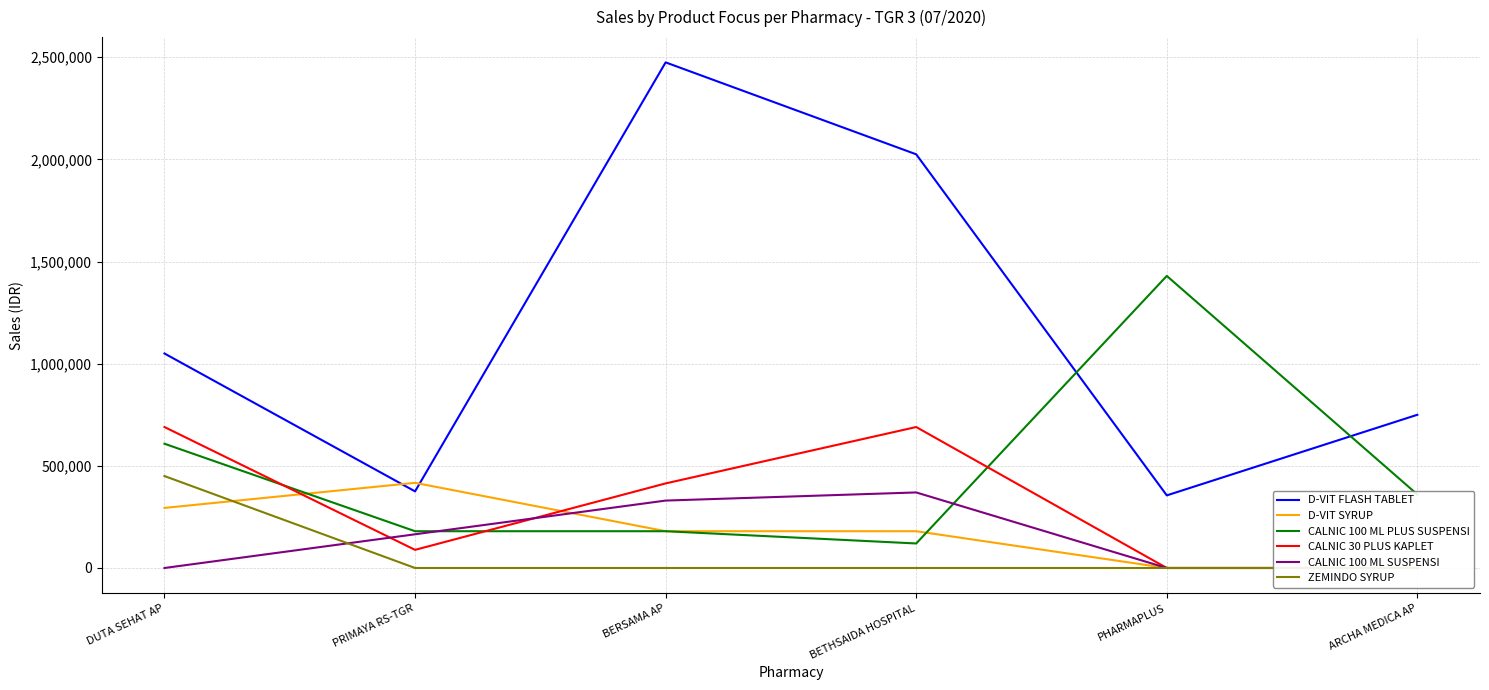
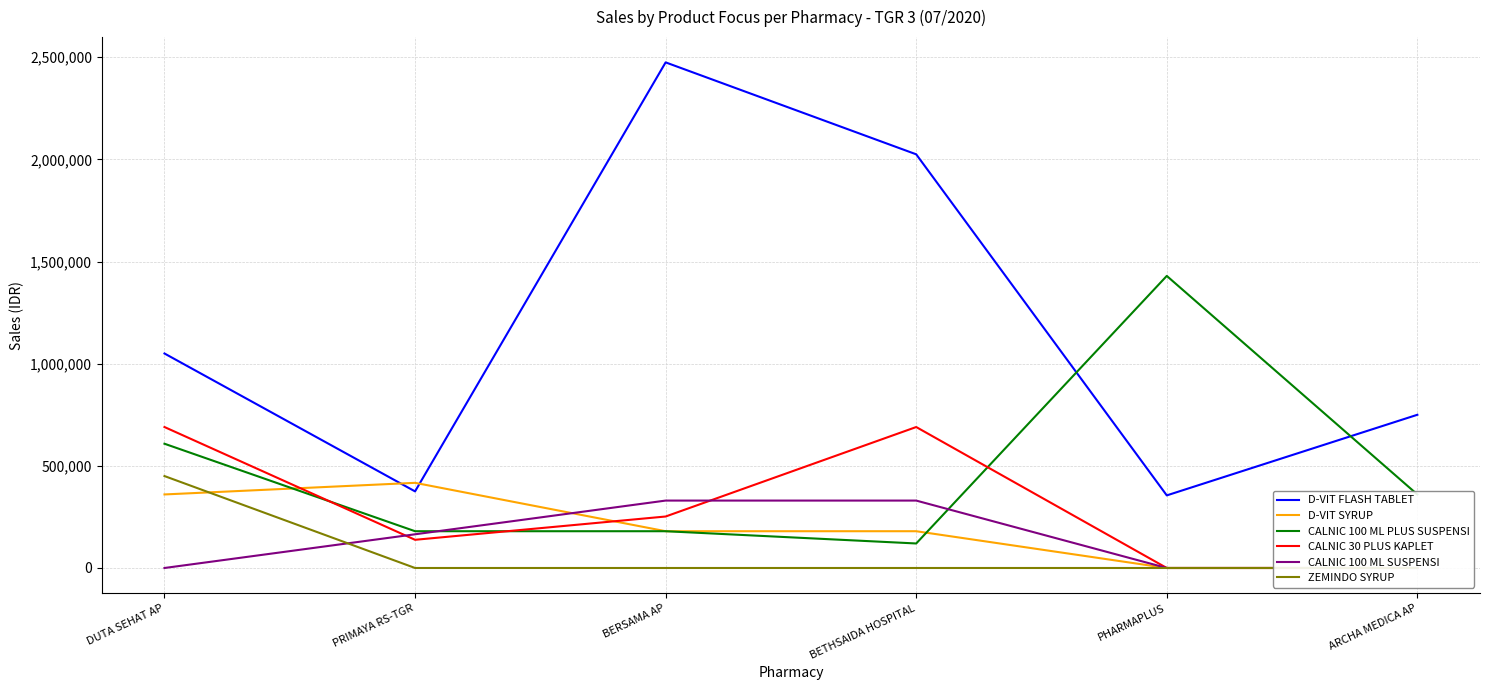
  {
    "D-VIT FLASH TABLET": {
      "DUTA SEHAT AP": "1,050,000",
      "PRIMAYA RS-TGR": "380,000",
      "BERSAMA AP": "2,480,000",
      "BETHSAIDA HOSPITAL": "2,030,000",
      "PHARMAPLUS": "360,000",
      "ARCHA MEDICA AP": "750,000"
    },
    "D-VIT SYRUP": {
-     "DUTA SEHAT AP": "290,000",
+     "DUTA SEHAT AP": "360,000",
      "PRIMAYA RS-TGR": "420,000",
      "BETHSAIDA HOSPITAL": "180,000"
    },
    "CALNIC 100 ML PLUS SUSPENSI": {
      "DUTA SEHAT AP": "610,000",
      "PRIMAYA RS-TGR": "180,000",
      "BETHSAIDA HOSPITAL": "120,000",
      "PHARMAPLUS": "1,430,000"
    },
    "CALNIC 30 PLUS KAPLET": {
      "DUTA SEHAT AP": "690,000",
-     "PRIMAYA RS-TGR": "90,000",
-     "BERSAMA AP": "410,000",
+     "PRIMAYA RS-TGR": "140,000",
+     "BERSAMA AP": "250,000",
      "BETHSAIDA HOSPITAL": "690,000"
    },
    "CALNIC 100 ML SUSPENSI": {
      "DUTA SEHAT AP": "0",
      "PRIMAYA RS-TGR": "170,000",
      "BERSAMA AP": "330,000",
-     "BETHSAIDA HOSPITAL": "370,000"
+     "BETHSAIDA HOSPITAL": "330,000"
    },
    "ZEMINDO SYRUP": {
      "DUTA SEHAT AP": "450,000",
      "PRIMAYA RS-TGR": "0",
      "BERSAMA AP": "0",
      "BETHSAIDA HOSPITAL": "0"
    }
  }
